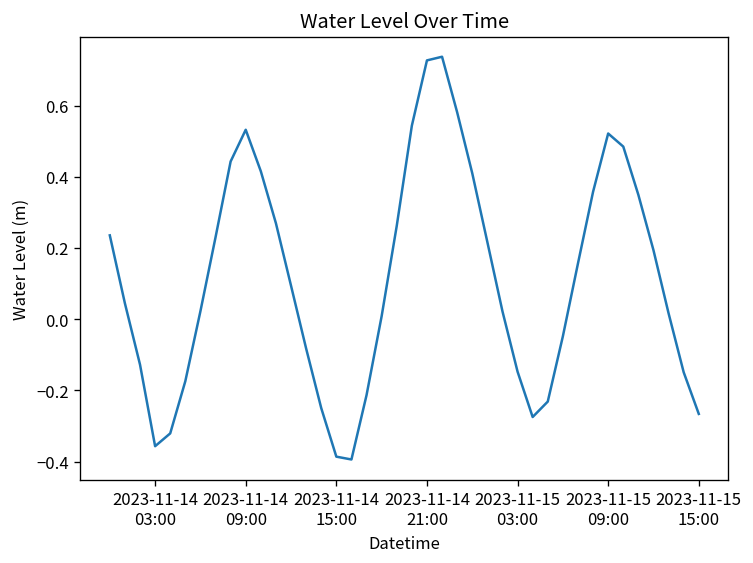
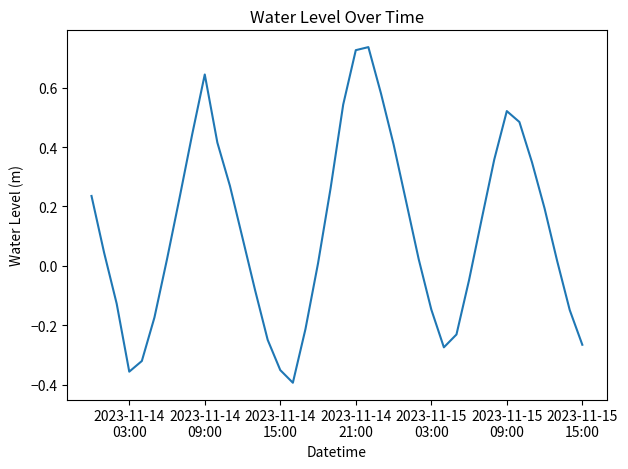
  {
    "2023-11-14 03:00": -0.36,
-   "2023-11-14 09:00": 0.53,
-   "2023-11-14 15:00": -0.39,
+   "2023-11-14 09:00": 0.64,
+   "2023-11-14 15:00": -0.35,
    "2023-11-14 21:00": 0.73,
    "2023-11-15 03:00": -0.15,
    "2023-11-15 09:00": 0.52,
    "2023-11-15 15:00": -0.27
  }
